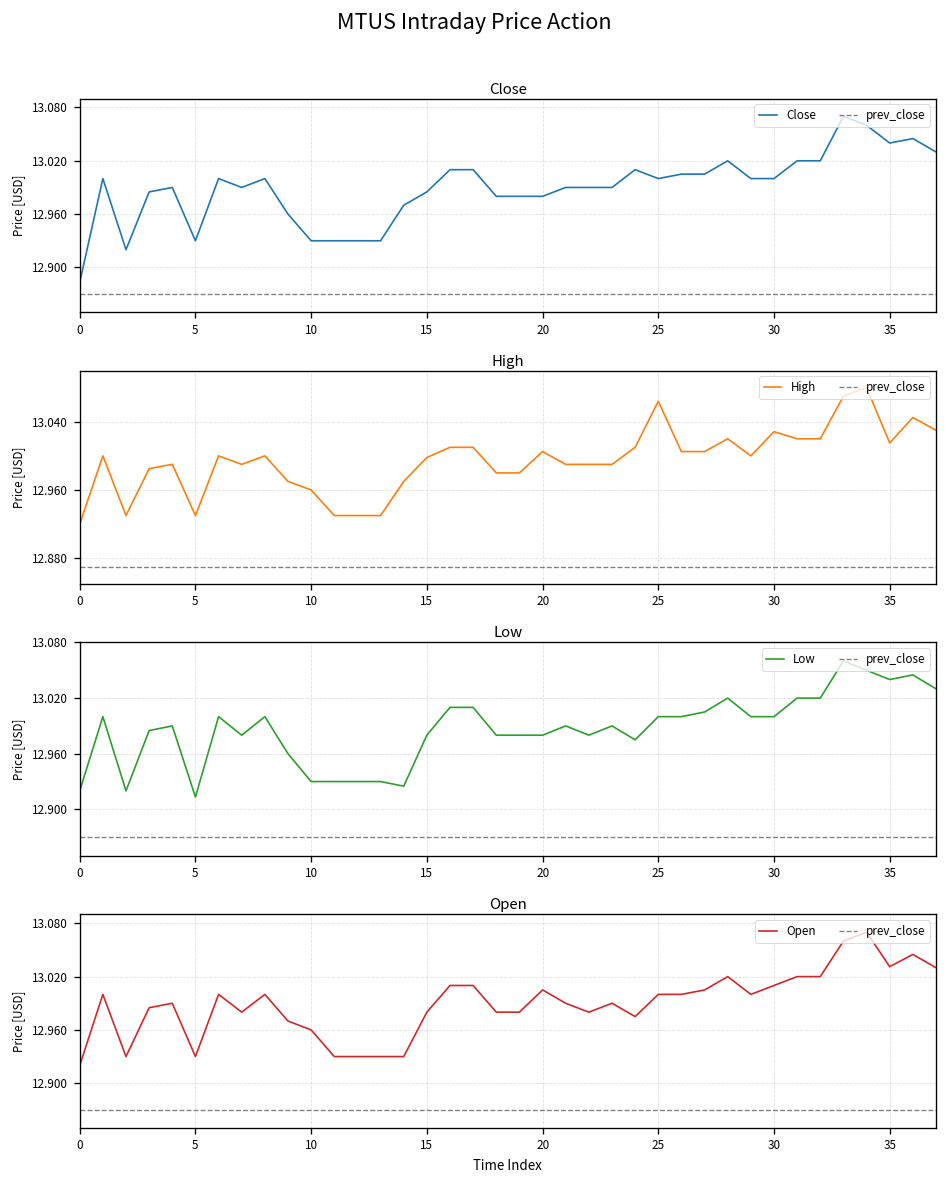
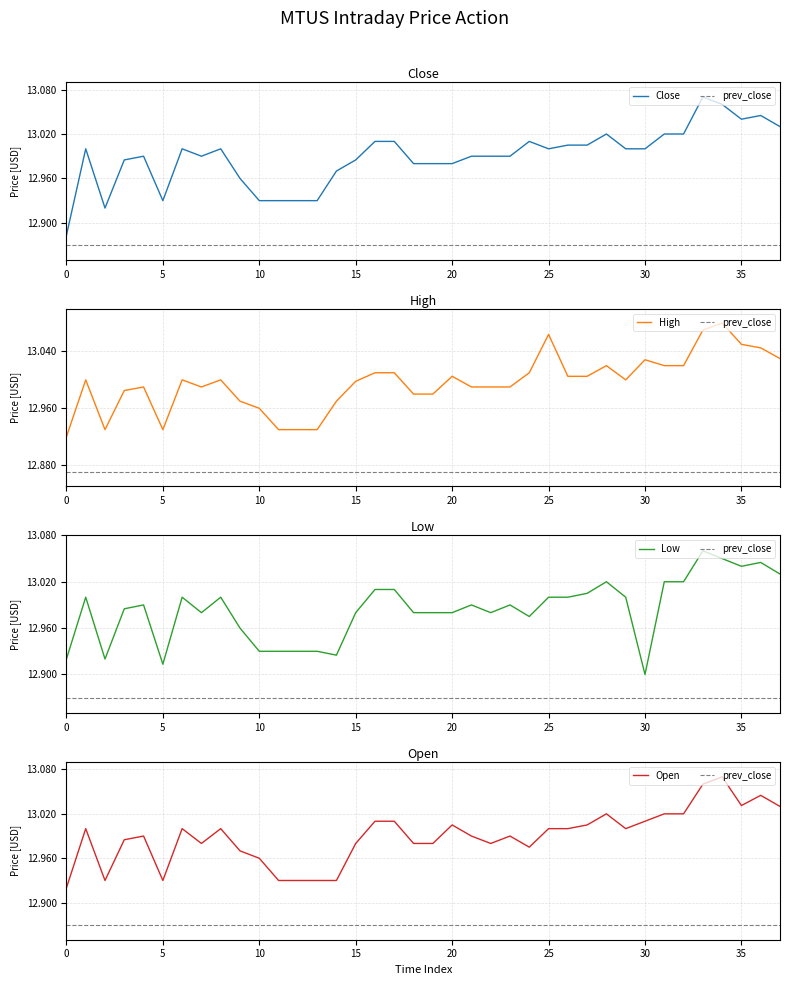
  {
    "Close": {
      "Close": {
        "0": 12.88,
        "5": 12.93,
        "10": 12.93,
        "15": 12.98,
        "20": 12.98,
        "25": 13.00,
        "30": 13.00,
        "35": 13.04
      },
      "prev_close": {
        "0": 12.87,
        "5": 12.87,
        "10": 12.87,
        "15": 12.87,
        "20": 12.87,
        "25": 12.87,
        "30": 12.87,
        "35": 12.87
      }
    },
    "High": {
      "High": {
        "0": 12.92,
        "5": 12.93,
        "10": 12.96,
        "15": 13.00,
        "20": 13.01,
        "25": 13.06,
        "30": 13.03,
-       "35": 13.02
+       "35": 13.05
      },
      "prev_close": {
        "0": 12.87,
        "5": 12.87,
        "10": 12.87,
        "15": 12.87,
        "20": 12.87,
        "25": 12.87,
        "30": 12.87,
        "35": 12.87
      }
    },
    "Low": {
      "Low": {
        "0": 12.92,
        "5": 12.91,
        "10": 12.93,
        "15": 12.98,
        "20": 12.98,
        "25": 13.0,
-       "30": 13.0,
+       "30": 12.9,
        "35": 13.04
      },
      "prev_close": {
        "0": 12.87,
        "5": 12.87,
        "10": 12.87,
        "15": 12.87,
        "20": 12.87,
        "25": 12.87,
        "30": 12.87,
        "35": 12.87
      }
    },
    "Open": {
      "Open": {
        "0": 12.92,
        "5": 12.93,
        "10": 12.96,
        "15": 12.98,
        "20": 13.01,
        "25": 13.00,
        "30": 13.01,
        "35": 13.03
      },
      "prev_close": {
        "0": 12.87,
        "5": 12.87,
        "10": 12.87,
        "15": 12.87,
        "20": 12.87,
        "25": 12.87,
        "30": 12.87,
        "35": 12.87
      }
    }
  }
